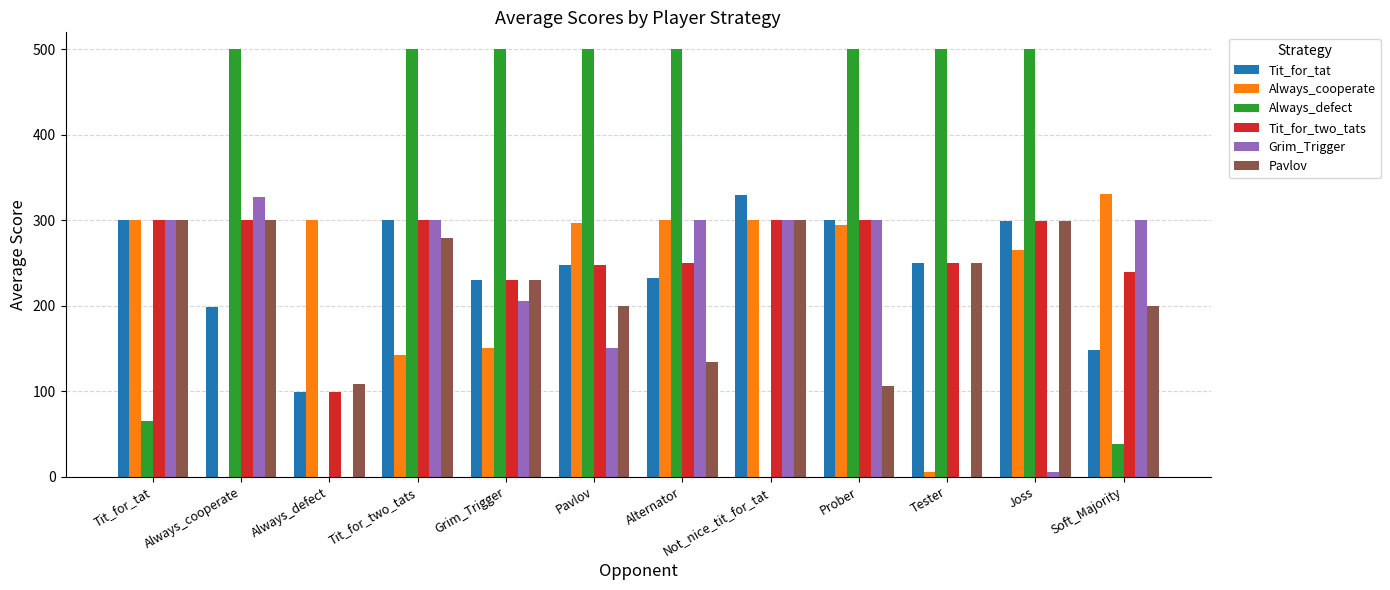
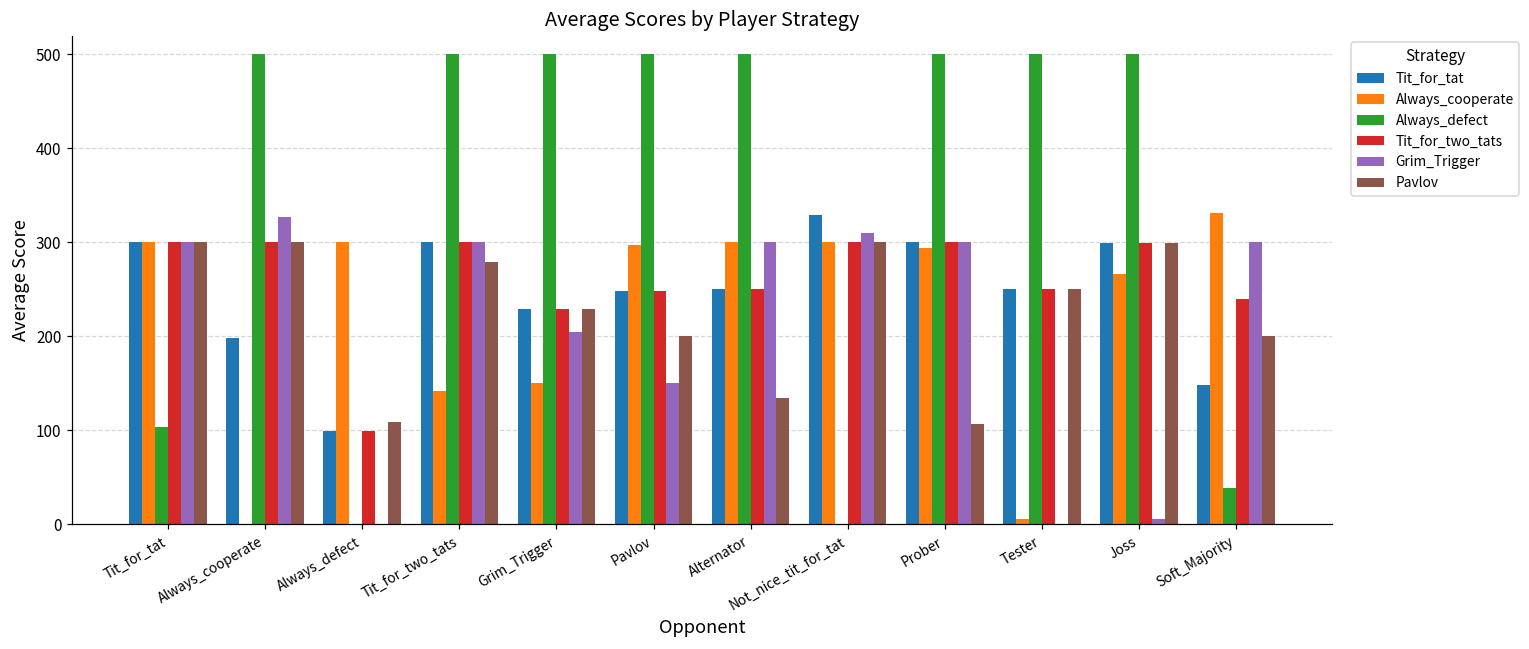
  {
    "Tit_for_tat": {
      "Tit_for_tat": 300,
      "Always_cooperate": 200,
      "Always_defect": 100,
      "Tit_for_two_tats": 300,
      "Grim_Trigger": 230,
      "Pavlov": 250,
-     "Alternator": 230,
+     "Alternator": 250,
      "Not_nice_tit_for_tat": 330,
      "Prober": 300,
      "Tester": 250,
      "Joss": 300,
      "Soft_Majority": 150
    },
    "Always_cooperate": {
      "Tit_for_tat": 300,
      "Always_cooperate": 0,
      "Always_defect": 300,
      "Tit_for_two_tats": 140,
      "Grim_Trigger": 150,
      "Pavlov": 300,
      "Alternator": 300,
      "Not_nice_tit_for_tat": 300,
      "Prober": 290,
      "Tester": 10,
      "Joss": 270,
      "Soft_Majority": 330
    },
    "Always_defect": {
-     "Tit_for_tat": 70,
+     "Tit_for_tat": 100,
      "Always_cooperate": 500,
      "Always_defect": 0,
      "Tit_for_two_tats": 500,
      "Grim_Trigger": 500,
      "Pavlov": 500,
      "Alternator": 500,
      "Not_nice_tit_for_tat": 0,
      "Prober": 500,
      "Tester": 500,
      "Joss": 500,
      "Soft_Majority": 40
    },
    "Tit_for_two_tats": {
      "Tit_for_tat": 300,
      "Always_cooperate": 300,
      "Always_defect": 100,
      "Tit_for_two_tats": 300,
      "Grim_Trigger": 230,
      "Pavlov": 250,
      "Alternator": 250,
      "Not_nice_tit_for_tat": 300,
      "Prober": 300,
      "Tester": 250,
      "Joss": 300,
      "Soft_Majority": 240
    },
    "Grim_Trigger": {
      "Tit_for_tat": 300,
      "Always_cooperate": 330,
      "Always_defect": 0,
      "Tit_for_two_tats": 300,
      "Grim_Trigger": 210,
      "Pavlov": 150,
      "Alternator": 300,
-     "Not_nice_tit_for_tat": 300,
+     "Not_nice_tit_for_tat": 310,
      "Prober": 300,
      "Tester": 0,
      "Joss": 10,
      "Soft_Majority": 300
    },
    "Pavlov": {
      "Tit_for_tat": 300,
      "Always_cooperate": 300,
      "Always_defect": 110,
      "Tit_for_two_tats": 280,
      "Grim_Trigger": 230,
      "Pavlov": 200,
      "Alternator": 130,
      "Not_nice_tit_for_tat": 300,
      "Prober": 110,
      "Tester": 250,
      "Joss": 300,
      "Soft_Majority": 200
    }
  }
